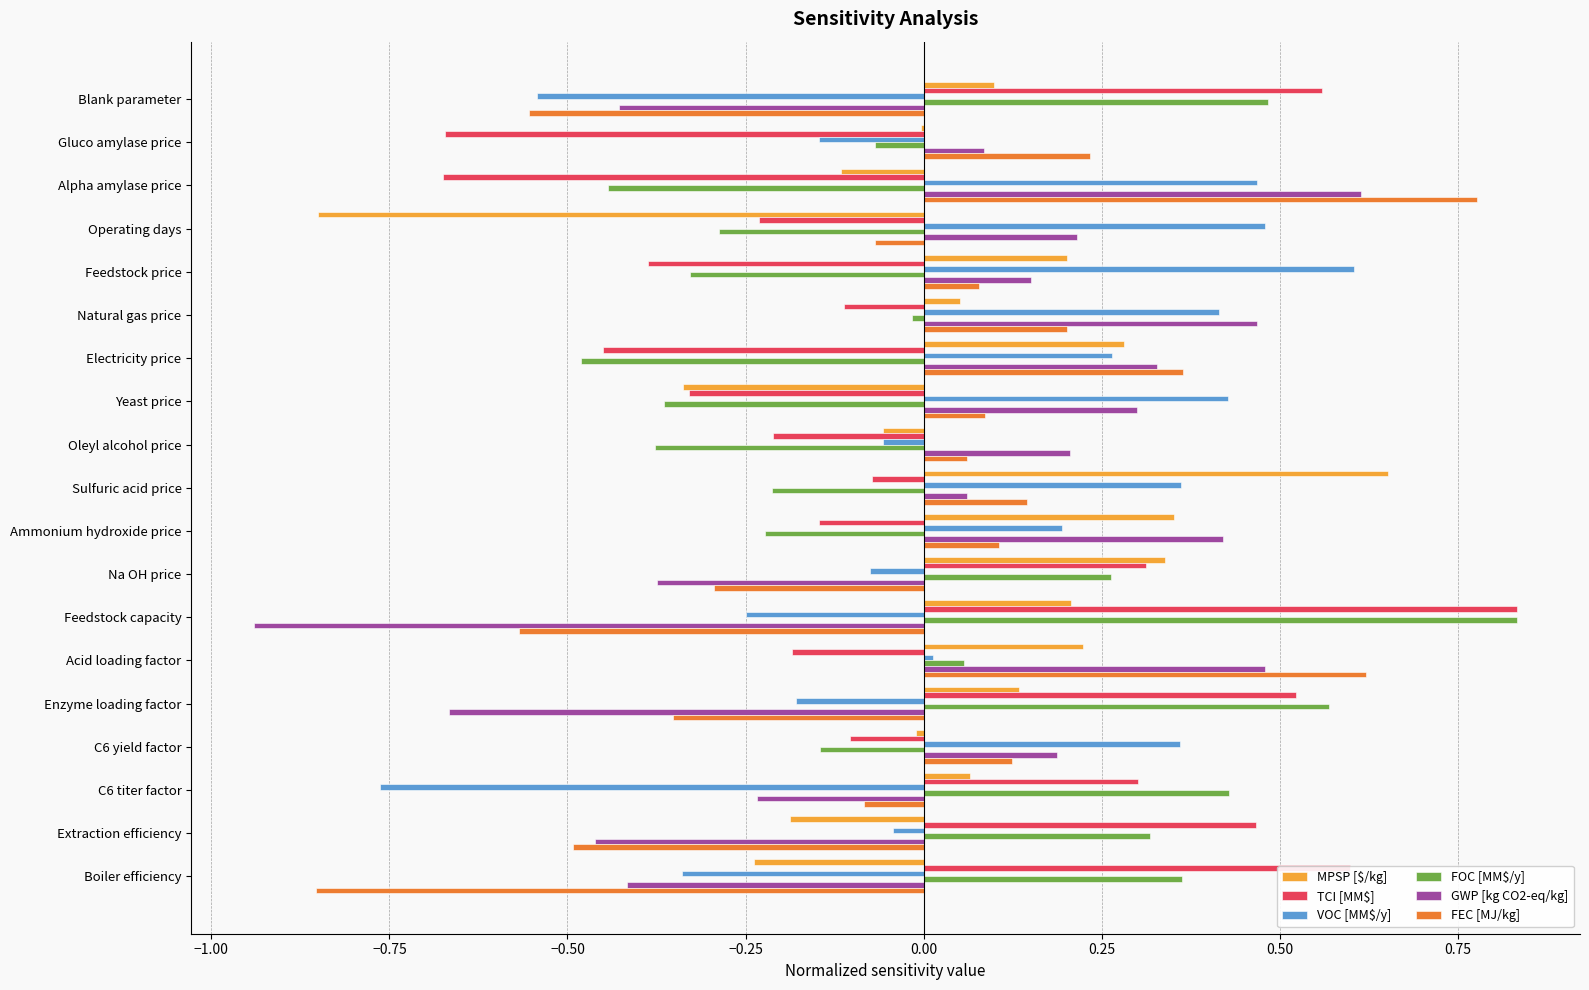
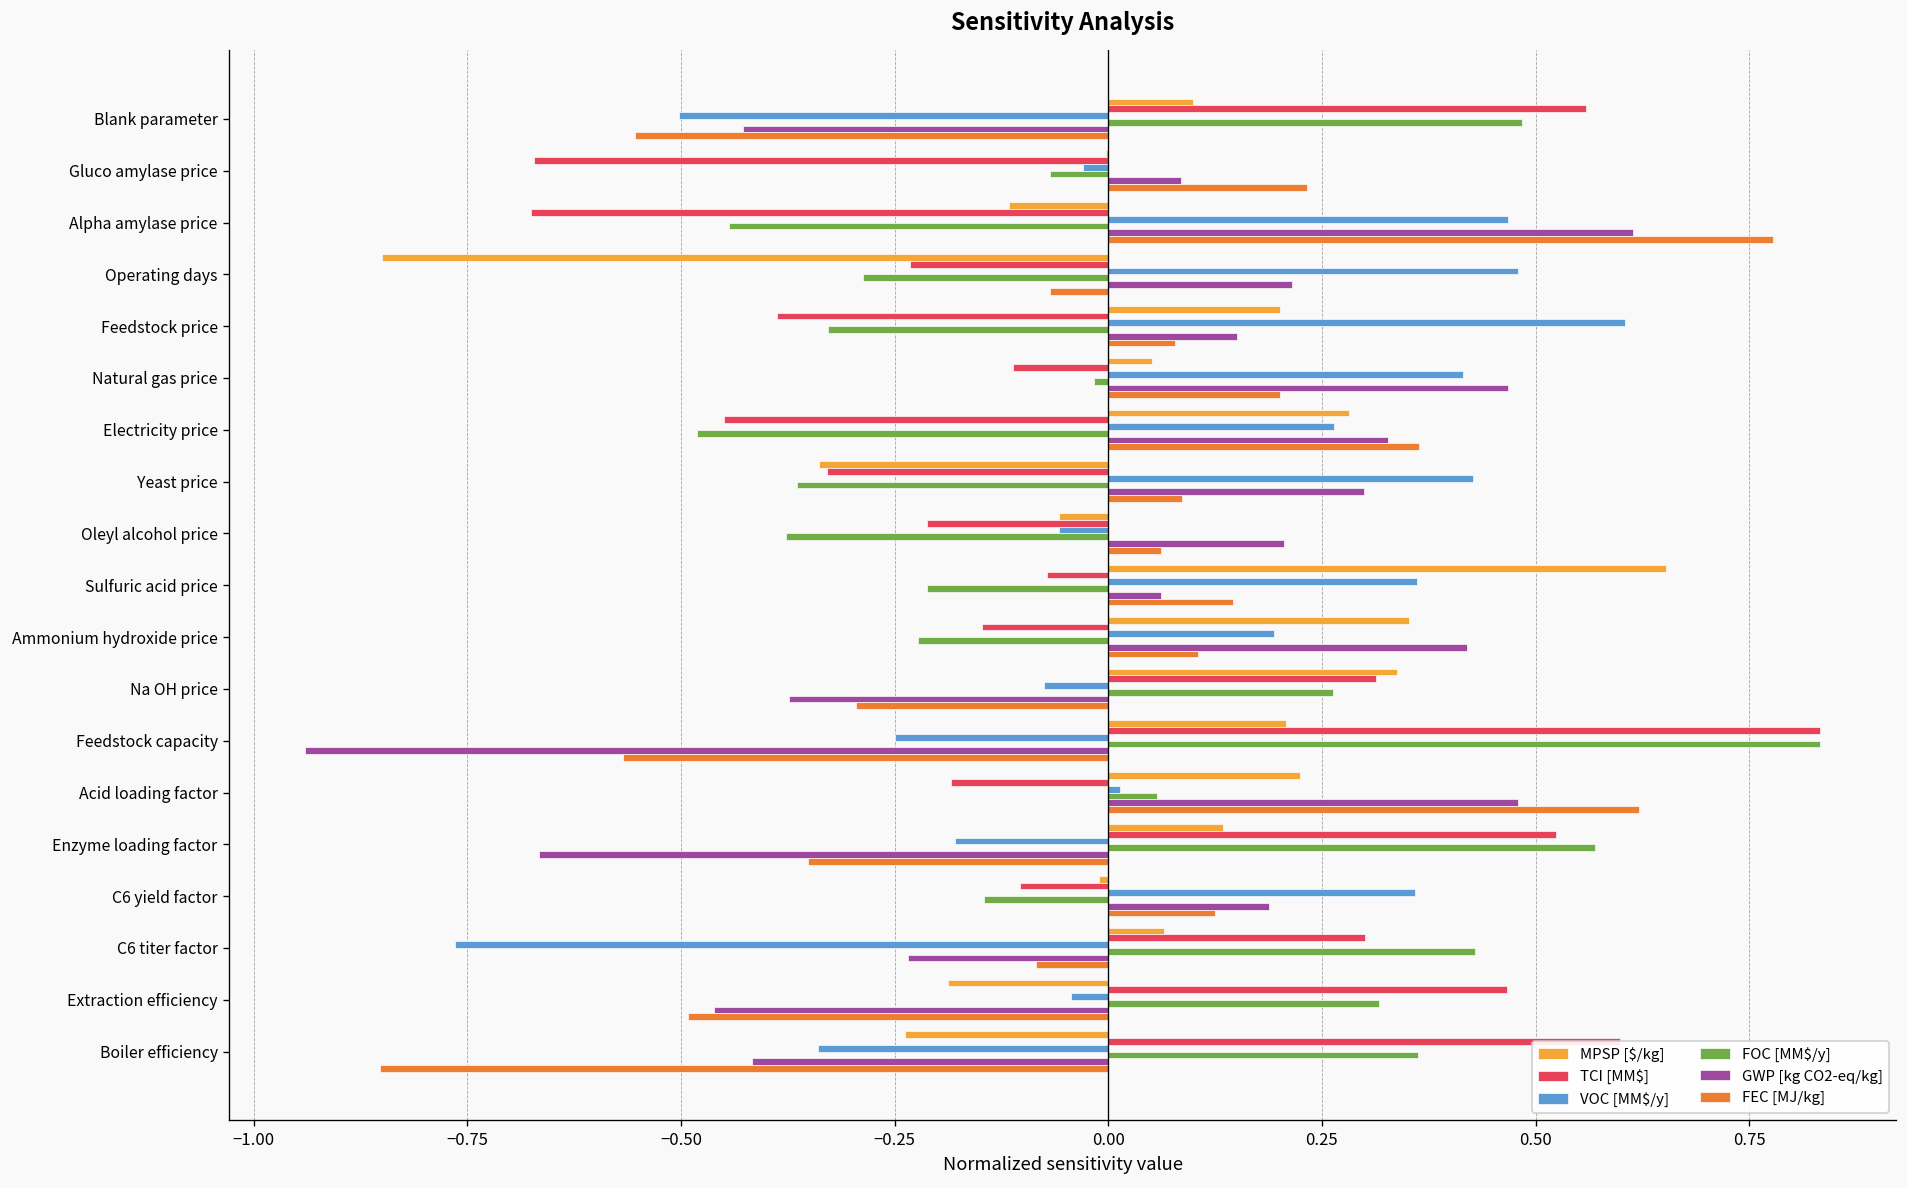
  {
    "TCI [MM$]": {
      "Blank parameter": 0.56,
      "Gluco amylase price": -0.67,
      "Alpha amylase price": -0.68,
      "Operating days": -0.23,
      "Feedstock price": -0.39,
      "Natural gas price": -0.11,
      "Electricity price": -0.45,
      "Yeast price": -0.33,
      "Oleyl alcohol price": -0.21,
      "Sulfuric acid price": -0.07,
      "Ammonium hydroxide price": -0.15,
      "Na OH price": 0.31,
      "Feedstock capacity": 0.83,
      "Acid loading factor": -0.18,
      "Enzyme loading factor": 0.52,
      "C6 yield factor": -0.10,
      "C6 titer factor": 0.30,
      "Extraction efficiency": 0.47
    },
    "VOC [MM$/y]": {
-     "Blank parameter": -0.54,
-     "Gluco amylase price": -0.15,
+     "Blank parameter": -0.50,
+     "Gluco amylase price": -0.03,
      "Alpha amylase price": 0.47,
      "Operating days": 0.48,
      "Feedstock price": 0.60,
      "Natural gas price": 0.42,
      "Electricity price": 0.26,
      "Yeast price": 0.43,
      "Oleyl alcohol price": -0.06,
      "Sulfuric acid price": 0.36,
      "Ammonium hydroxide price": 0.19,
      "Na OH price": -0.08,
      "Feedstock capacity": -0.25,
      "Acid loading factor": 0.01,
      "Enzyme loading factor": -0.18,
      "C6 yield factor": 0.36,
      "C6 titer factor": -0.76,
      "Extraction efficiency": -0.04,
      "Boiler efficiency": -0.34
    },
    "FOC [MM$/y]": {
      "Blank parameter": 0.48,
      "Gluco amylase price": -0.07,
      "Alpha amylase price": -0.44,
      "Operating days": -0.29,
      "Feedstock price": -0.33,
      "Natural gas price": -0.02,
      "Electricity price": -0.48,
      "Yeast price": -0.36,
      "Oleyl alcohol price": -0.38,
      "Sulfuric acid price": -0.21,
      "Ammonium hydroxide price": -0.22,
      "Na OH price": 0.26,
      "Feedstock capacity": 0.83,
      "Acid loading factor": 0.06,
      "Enzyme loading factor": 0.57,
      "C6 yield factor": -0.15,
      "C6 titer factor": 0.43,
      "Extraction efficiency": 0.32,
      "Boiler efficiency": 0.36
    },
    "GWP [kg CO2-eq/kg]": {
      "Blank parameter": -0.43,
      "Gluco amylase price": 0.09,
      "Alpha amylase price": 0.61,
      "Operating days": 0.22,
      "Feedstock price": 0.15,
      "Natural gas price": 0.47,
      "Electricity price": 0.33,
      "Yeast price": 0.30,
      "Oleyl alcohol price": 0.21,
      "Sulfuric acid price": 0.06,
      "Ammonium hydroxide price": 0.42,
      "Na OH price": -0.37,
      "Feedstock capacity": -0.94,
      "Acid loading factor": 0.48,
      "Enzyme loading factor": -0.67,
      "C6 yield factor": 0.19,
      "C6 titer factor": -0.23,
      "Extraction efficiency": -0.46,
      "Boiler efficiency": -0.42
    }
  }
